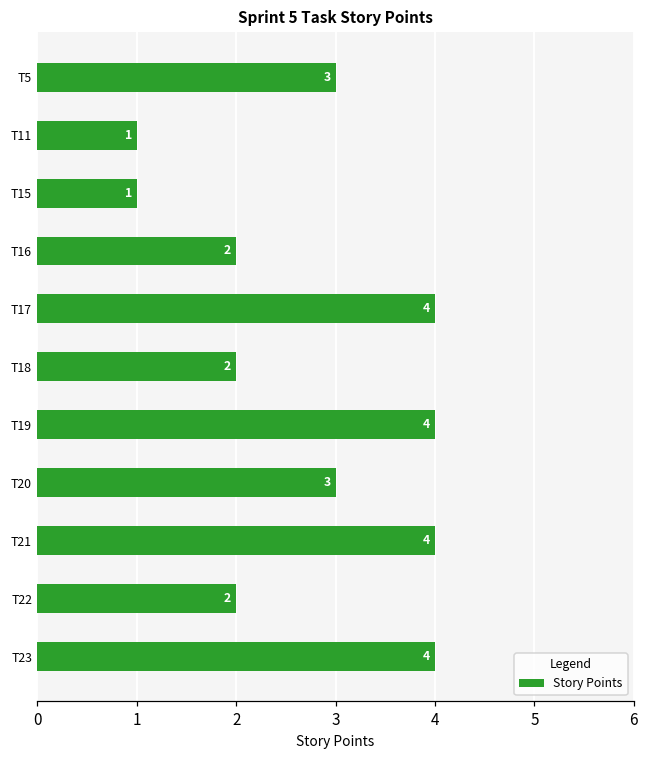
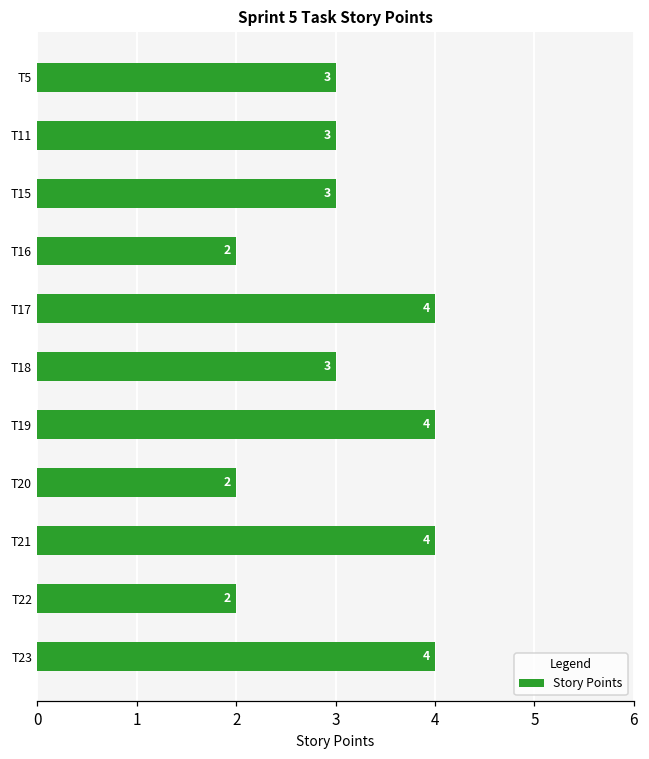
  {
    "T5": 3,
-   "T11": 1,
-   "T15": 1,
+   "T11": 3,
+   "T15": 3,
    "T16": 2,
    "T17": 4,
-   "T18": 2,
+   "T18": 3,
    "T19": 4,
-   "T20": 3,
+   "T20": 2,
    "T21": 4,
    "T22": 2,
    "T23": 4
  }
